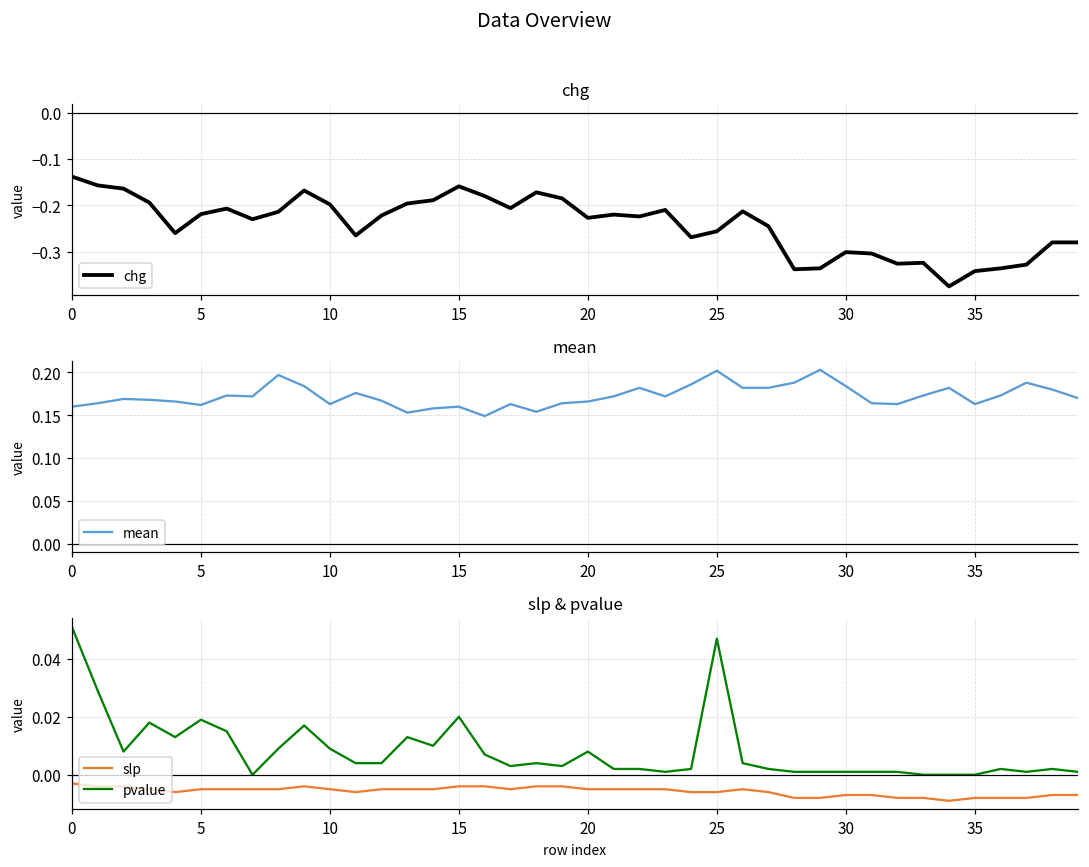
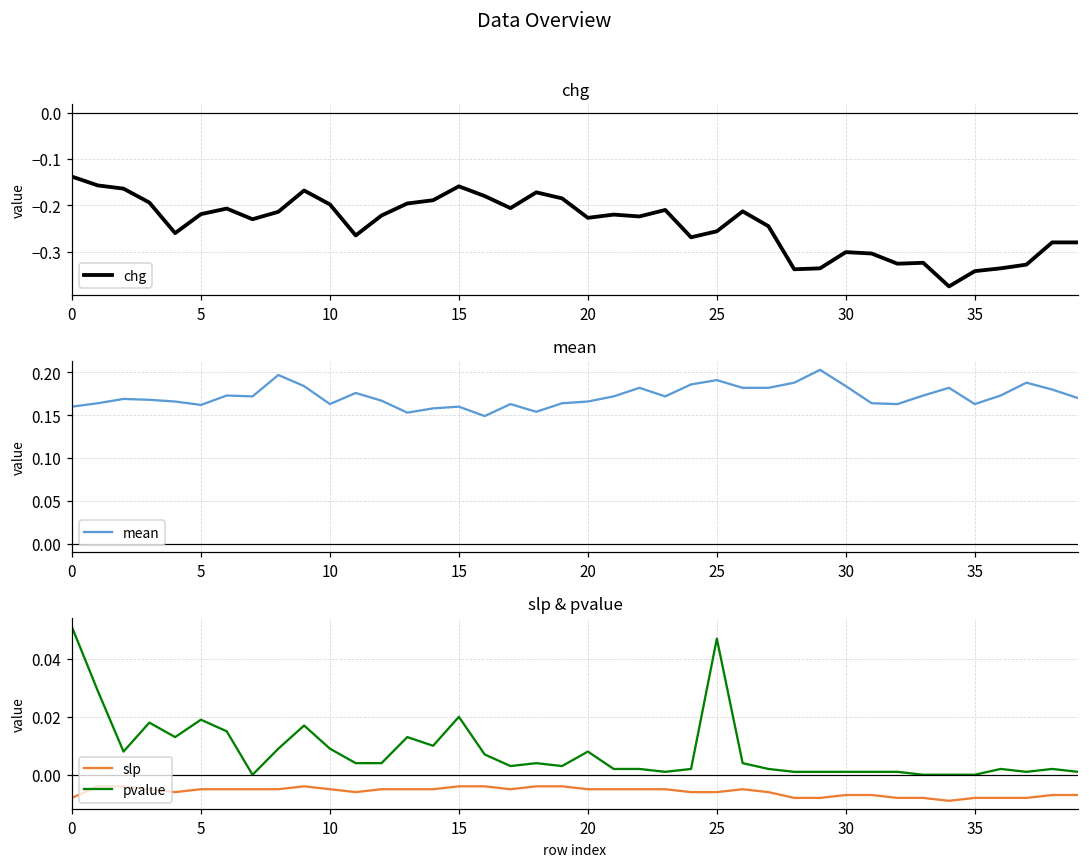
  {
    "chg": {
      "0": -0.14,
      "5": -0.22,
      "10": -0.20,
      "15": -0.16,
      "20": -0.23,
      "25": -0.26,
      "30": -0.30,
      "35": -0.34
    },
    "mean": {
      "0": 0.16,
      "5": 0.16,
      "10": 0.16,
      "15": 0.16,
      "20": 0.17,
-     "25": 0.20,
+     "25": 0.19,
      "30": 0.18,
      "35": 0.16
    },
    "slp & pvalue": {
      "slp": {
-       "0": -0.003,
+       "0": -0.008,
        "5": -0.005,
        "10": -0.005,
        "15": -0.004,
        "20": -0.005,
        "25": -0.006,
        "30": -0.007,
        "35": -0.008
      },
      "pvalue": {
        "0": 0.051,
        "5": 0.019,
        "10": 0.009,
        "15": 0.020,
        "20": 0.008,
        "25": 0.047,
        "30": 0.001,
        "35": 0.000
      }
    }
  }
